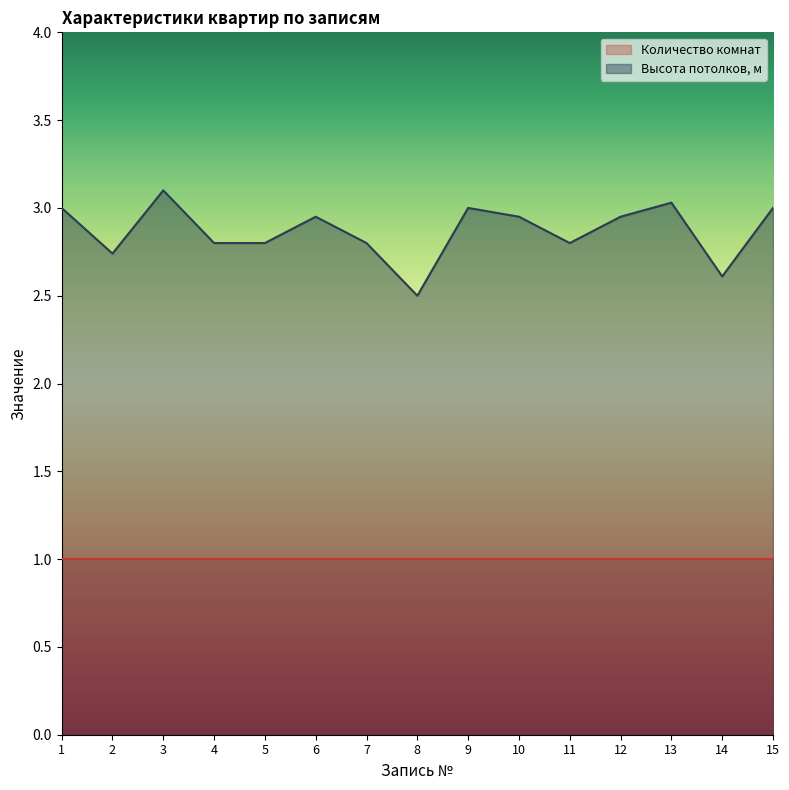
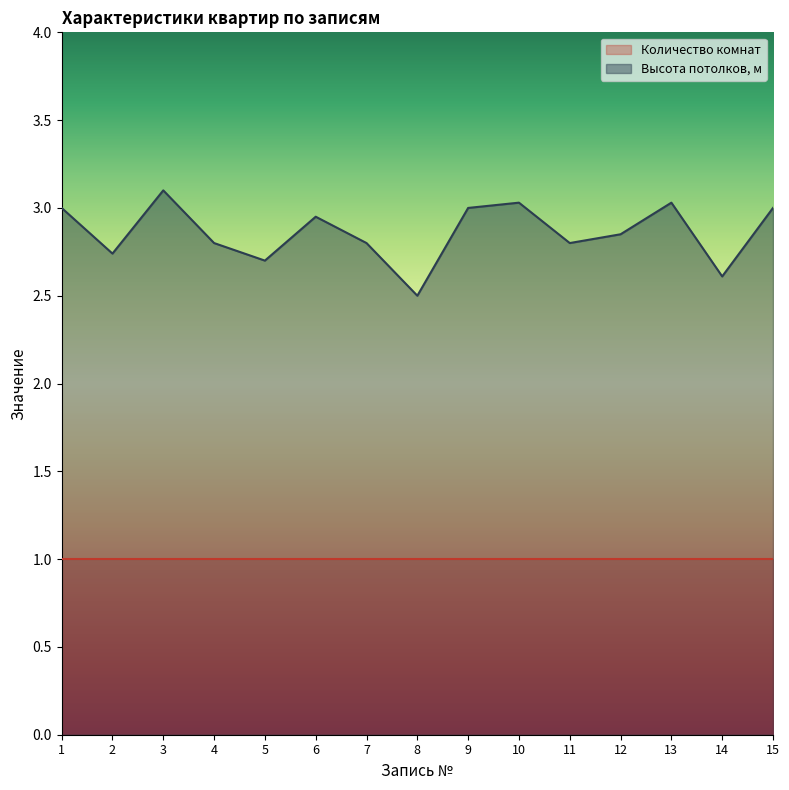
  {
    "Количество комнат": {
      "1": 1.00,
      "2": 1.00,
      "3": 1.00,
      "4": 1.00,
      "5": 1.00,
      "6": 1.00,
      "7": 1.00,
      "8": 1.00,
      "9": 1.00,
      "10": 1.00,
      "11": 1.00,
      "12": 1.00,
      "13": 1.00,
      "14": 1.00,
      "15": 1.00
    },
    "Высота потолков, м": {
      "1": 3.00,
      "2": 2.74,
      "3": 3.10,
      "4": 2.80,
-     "5": 2.8,
+     "5": 2.7,
      "6": 2.95,
      "7": 2.80,
      "8": 2.50,
      "9": 3.00,
-     "10": 2.95,
+     "10": 3.03,
      "11": 2.80,
-     "12": 2.95,
+     "12": 2.85,
      "13": 3.03,
      "14": 2.61,
      "15": 3.00
    }
  }
